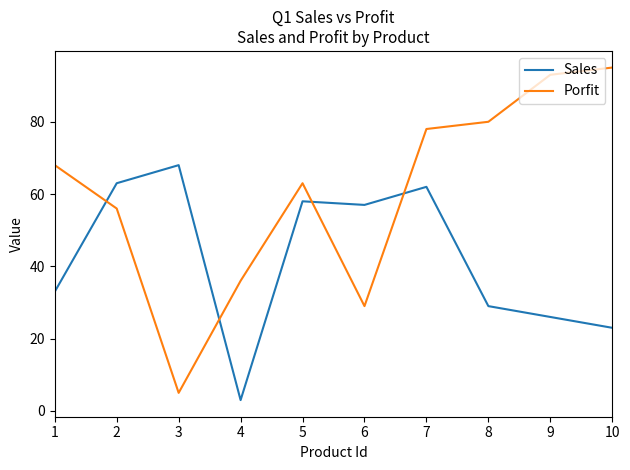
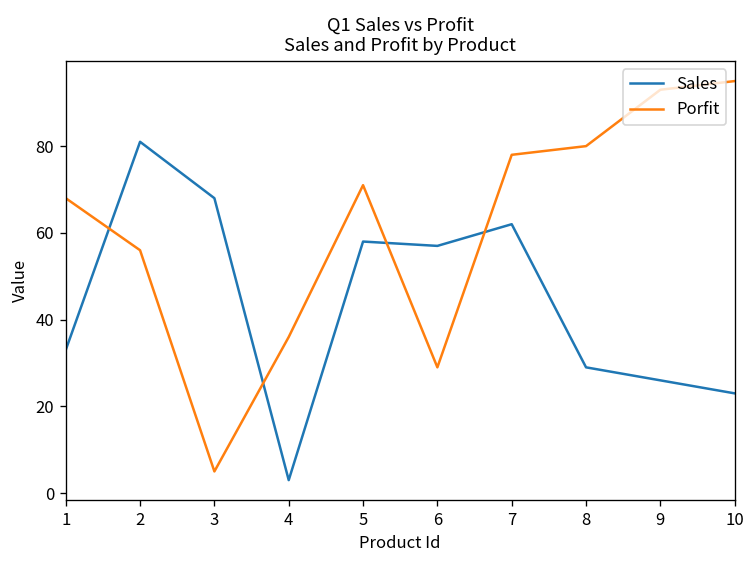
  {
    "Sales": {
      "1": 33,
-     "2": 63,
+     "2": 81,
      "3": 68,
      "4": 3,
      "5": 58,
      "6": 57,
      "7": 62,
      "8": 29,
      "9": 26,
      "10": 23
    },
    "Porfit": {
      "1": 68,
      "2": 56,
      "3": 5,
      "4": 36,
-     "5": 63,
+     "5": 71,
      "6": 29,
      "7": 78,
      "8": 80,
      "10": 95
    }
  }
